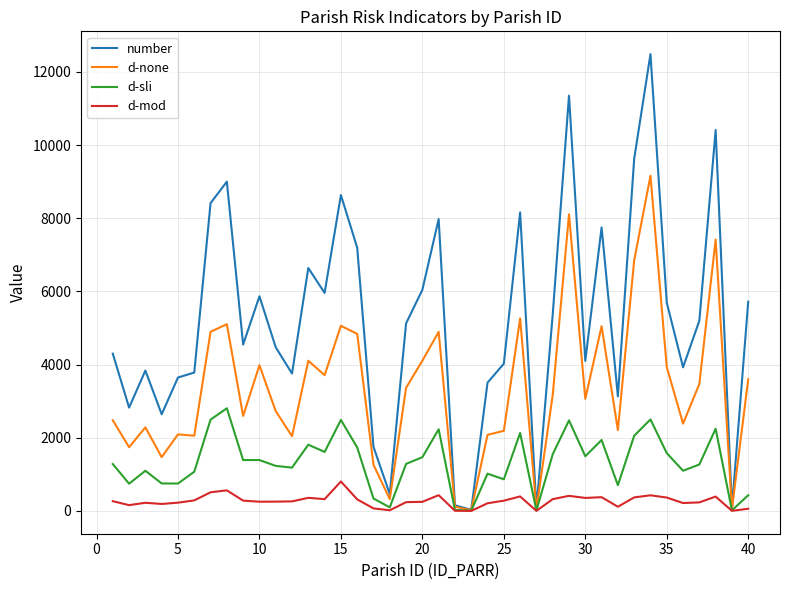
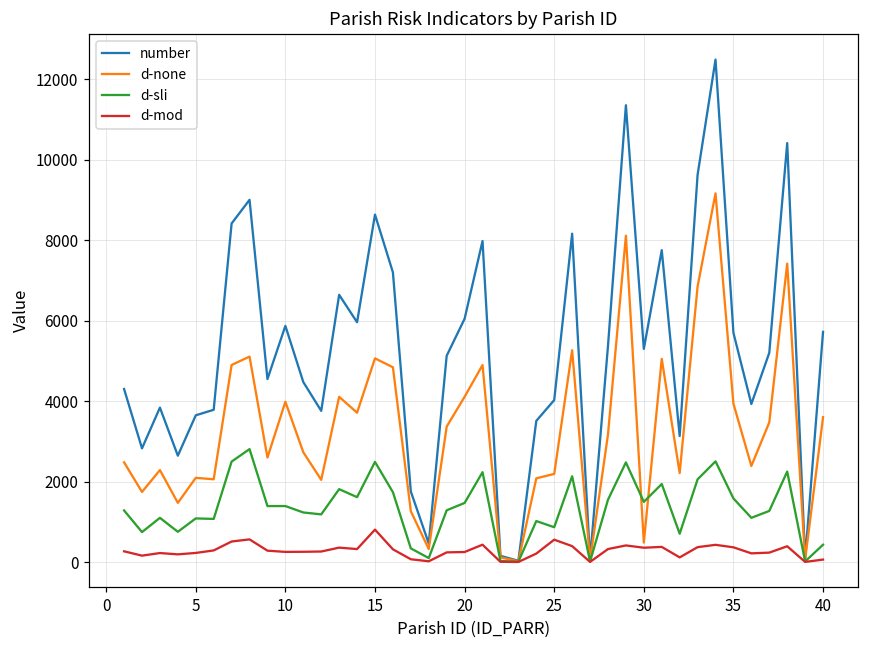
  {
    "number": {
      "5": 3600,
      "10": 5900,
      "15": 8600,
      "20": 6000,
      "25": 4000,
-     "30": 4100,
+     "30": 5300,
      "35": 5700,
      "40": 5700
    },
    "d-none": {
      "5": 2100,
      "10": 4000,
      "15": 5100,
      "20": 4100,
      "25": 2200,
-     "30": 3100,
+     "30": 500,
      "35": 3900,
      "40": 3600
    },
    "d-sli": {
-     "5": 700,
+     "5": 1100,
      "10": 1400,
      "15": 2500,
      "20": 1500,
      "25": 900,
      "30": 1500,
      "35": 1600,
      "40": 400
    },
    "d-mod": {
      "5": 200,
      "10": 300,
      "15": 800,
      "20": 200,
-     "25": 300,
+     "25": 600,
      "30": 400,
      "35": 400,
      "40": 100
    }
  }
